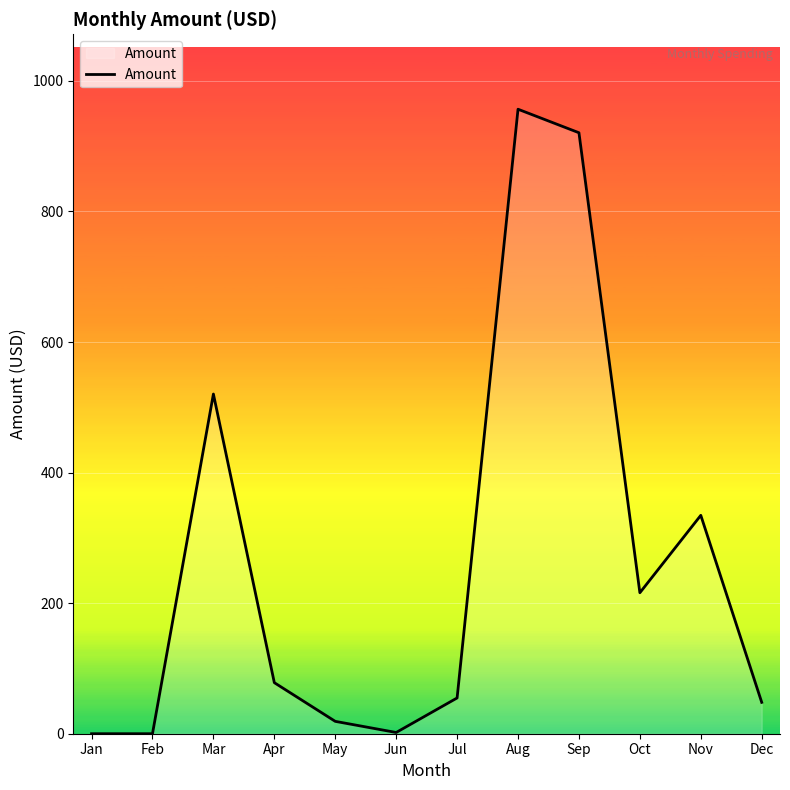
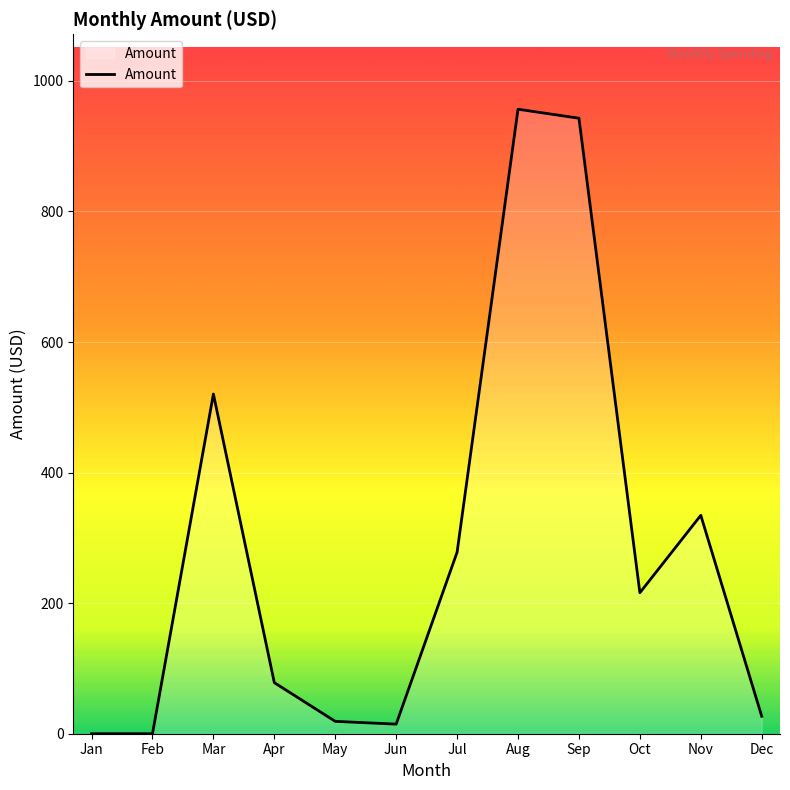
  {
    "Jan": 0,
    "Feb": 0,
    "Mar": 520,
    "Apr": 80,
    "May": 20,
-   "Jun": 0,
-   "Jul": 50,
+   "Jun": 10,
+   "Jul": 280,
    "Aug": 960,
-   "Sep": 920,
+   "Sep": 940,
    "Oct": 220,
    "Nov": 330,
-   "Dec": 50
+   "Dec": 30
  }
